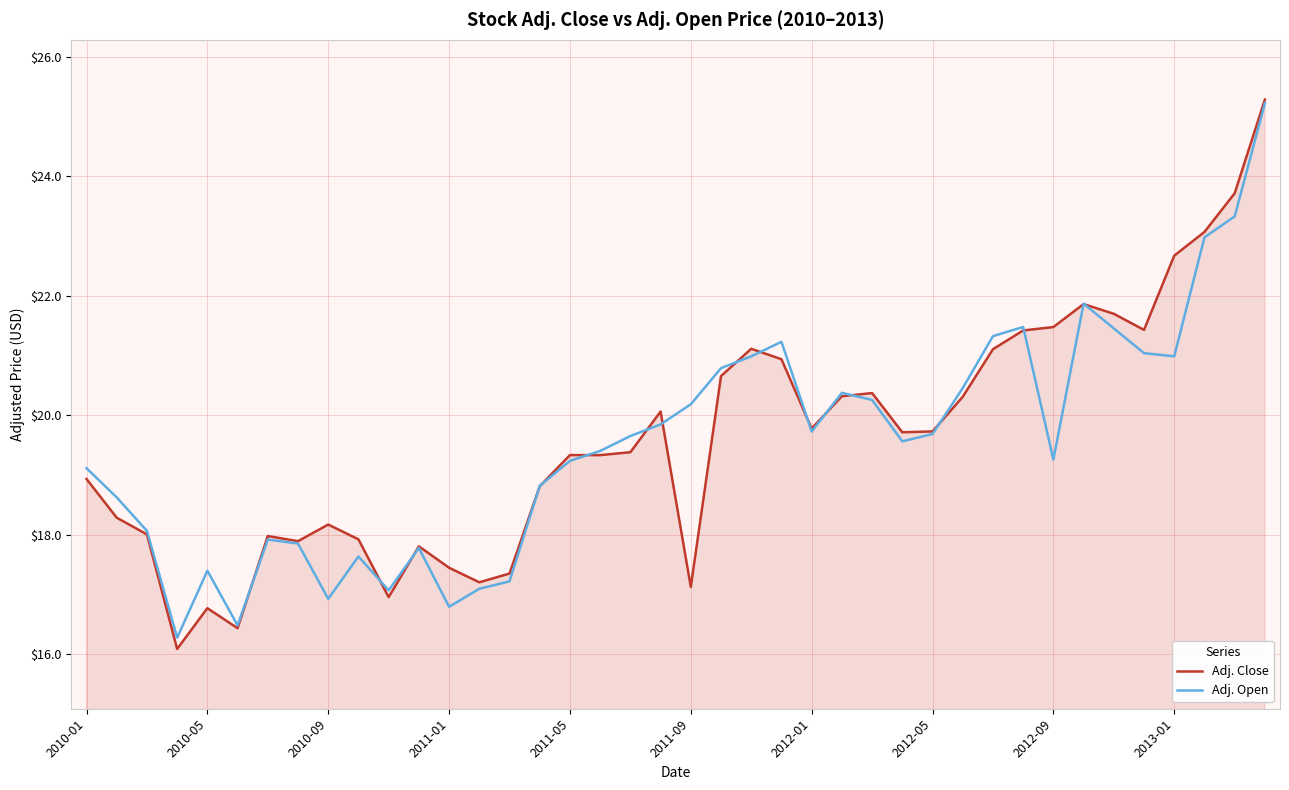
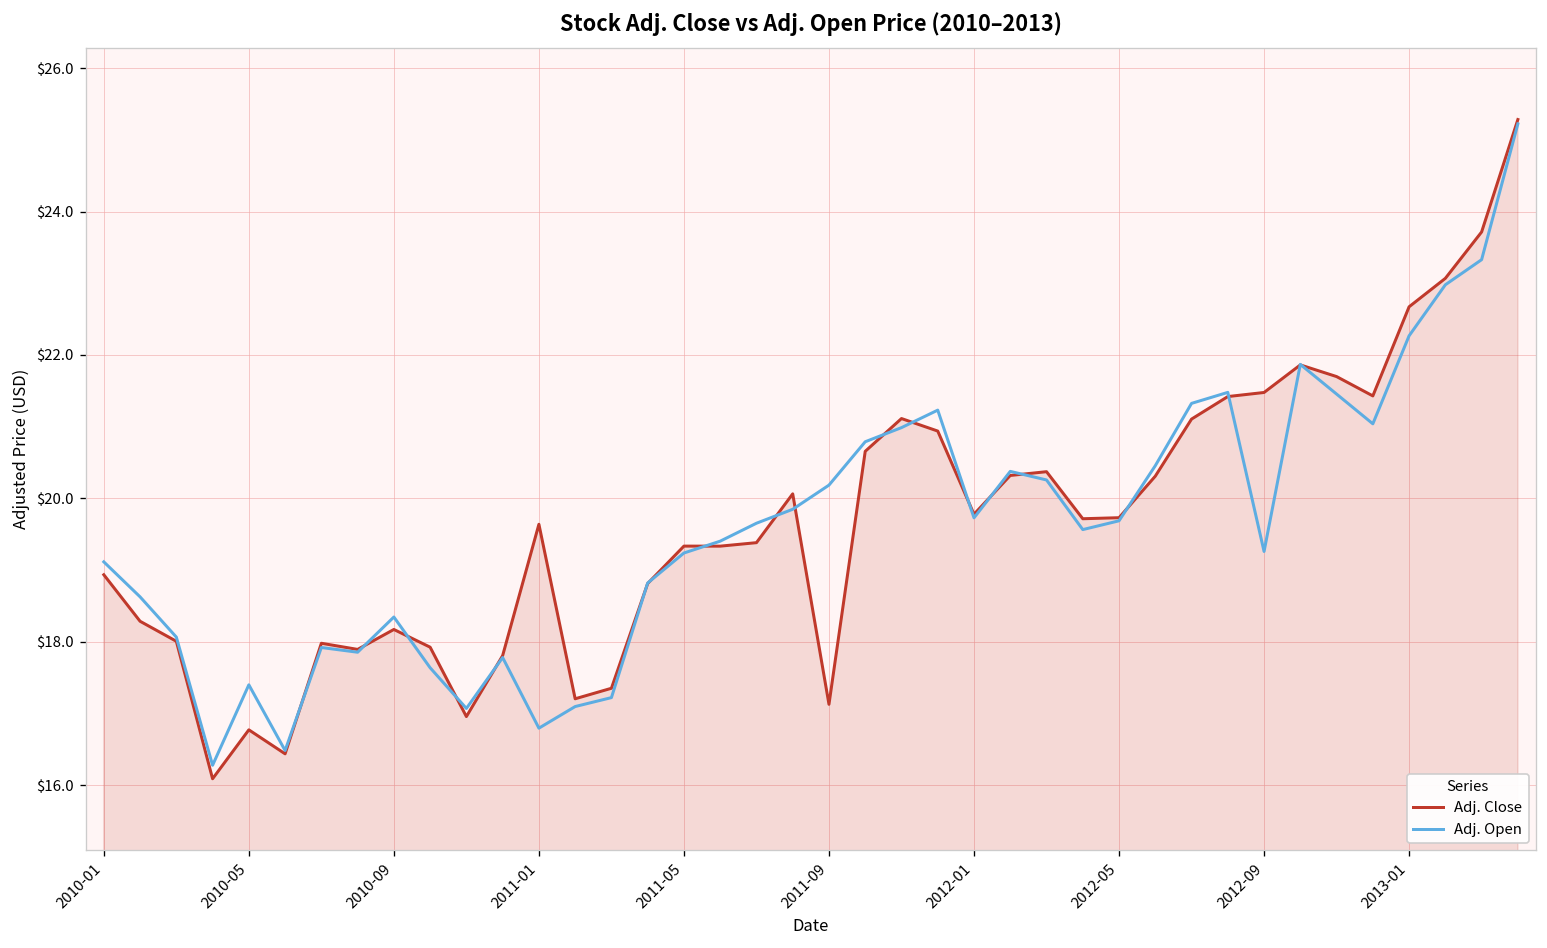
  {
    "Adj. Close": {
      "2010-01": "$18.9",
      "2010-05": "$16.8",
      "2010-09": "$18.2",
-     "2011-01": "$17.4",
+     "2011-01": "$19.6",
      "2011-05": "$19.3",
      "2011-09": "$17.1",
      "2012-01": "$19.8",
      "2012-05": "$19.7",
      "2012-09": "$21.5",
      "2013-01": "$22.7"
    },
    "Adj. Open": {
      "2010-01": "$19.1",
      "2010-05": "$17.4",
-     "2010-09": "$16.9",
+     "2010-09": "$18.3",
      "2011-01": "$16.8",
      "2011-05": "$19.2",
      "2011-09": "$20.2",
      "2012-01": "$19.7",
      "2012-05": "$19.7",
      "2012-09": "$19.3",
-     "2013-01": "$21.0"
+     "2013-01": "$22.3"
    }
  }
